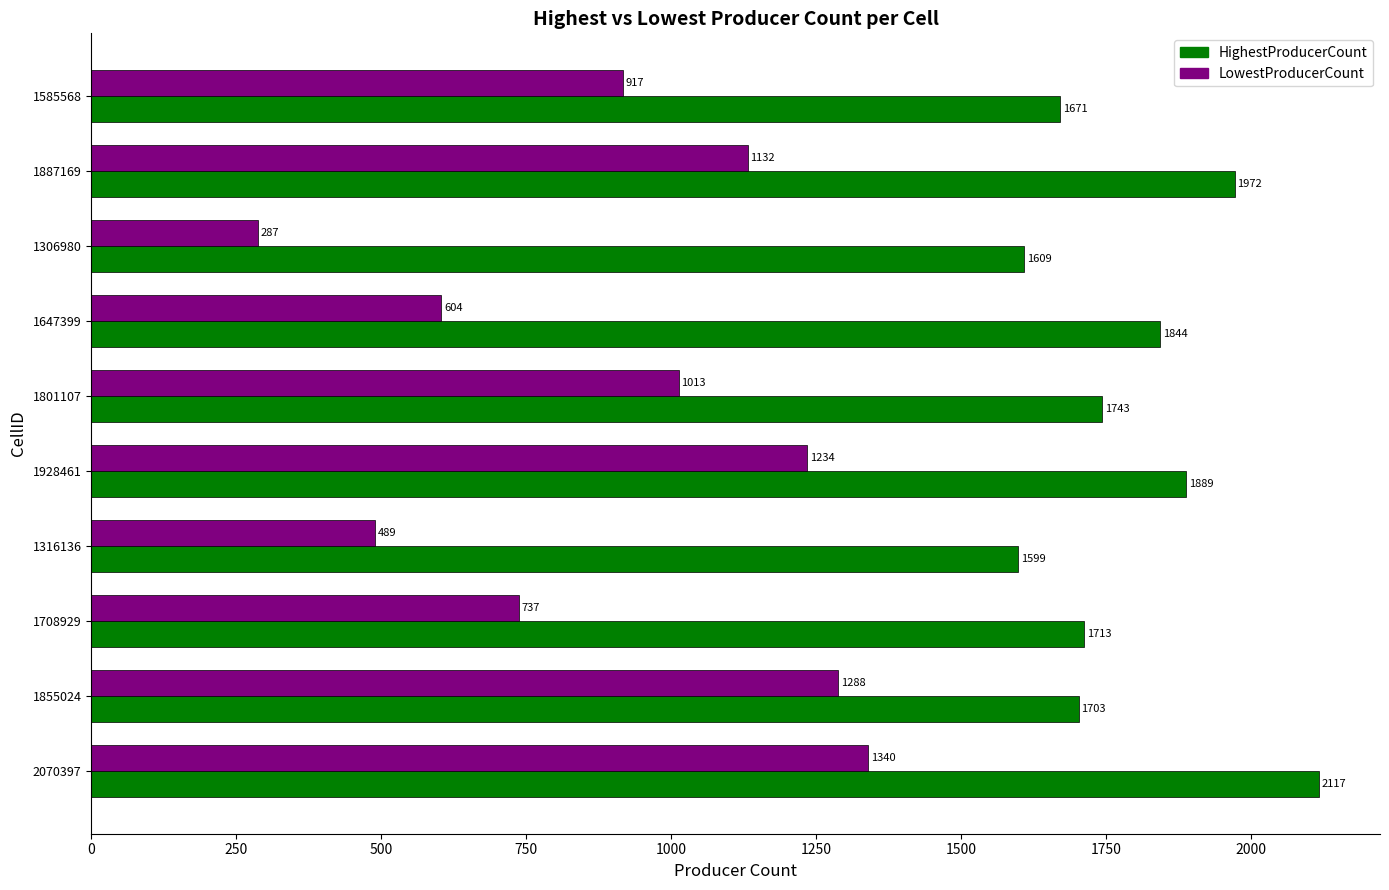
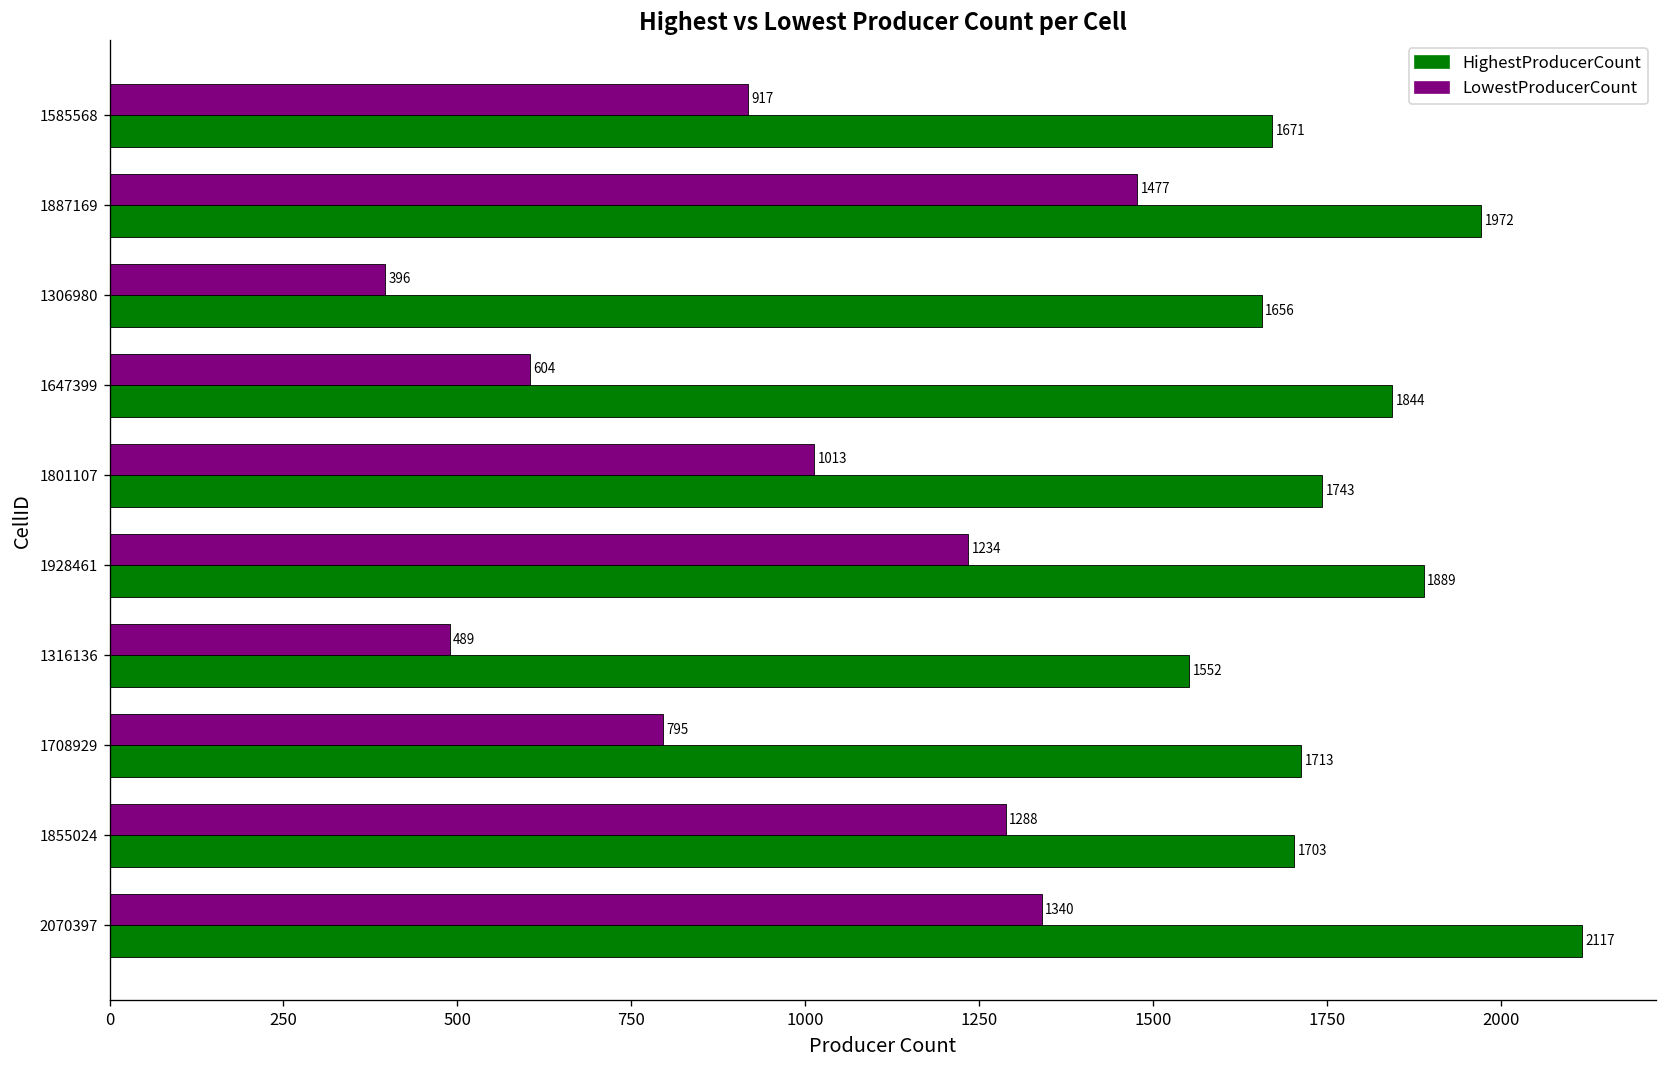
  {
    "HighestProducerCount": {
      "1585568": 1671,
      "1887169": 1972,
-     "1306980": 1609,
+     "1306980": 1656,
      "1647399": 1844,
      "1801107": 1743,
      "1928461": 1889,
-     "1316136": 1599,
+     "1316136": 1552,
      "1708929": 1713,
      "1855024": 1703,
      "2070397": 2117
    },
    "LowestProducerCount": {
      "1585568": 917,
-     "1887169": 1132,
-     "1306980": 287,
+     "1887169": 1477,
+     "1306980": 396,
      "1647399": 604,
      "1801107": 1013,
      "1928461": 1234,
      "1316136": 489,
-     "1708929": 737,
+     "1708929": 795,
      "1855024": 1288,
      "2070397": 1340
    }
  }
